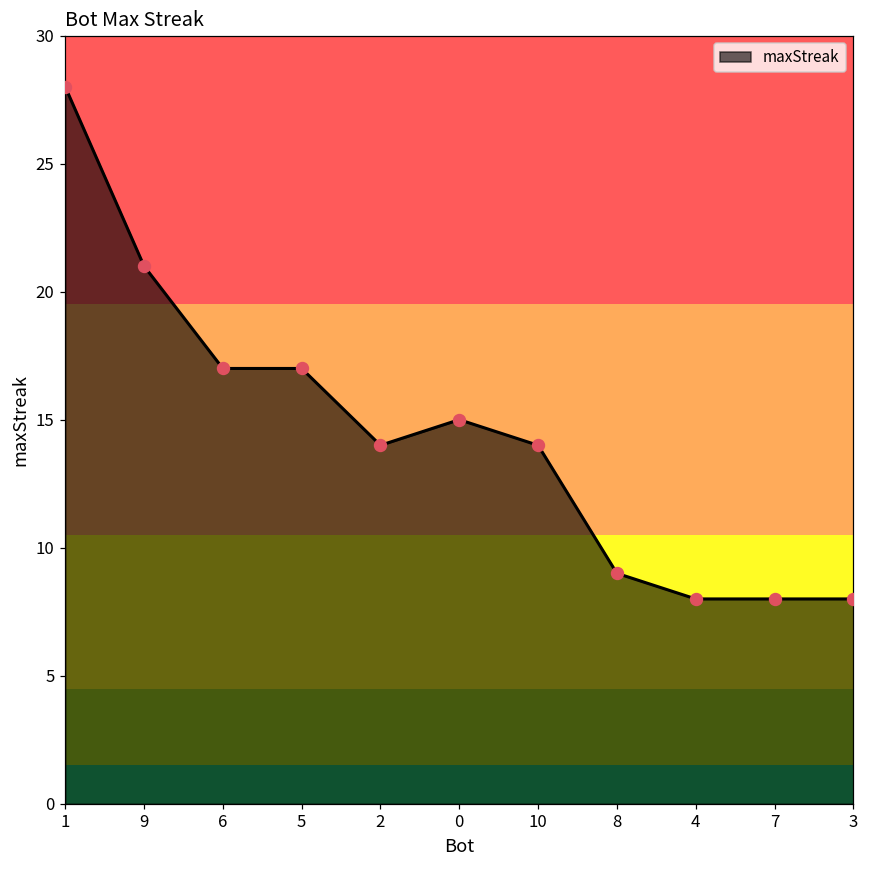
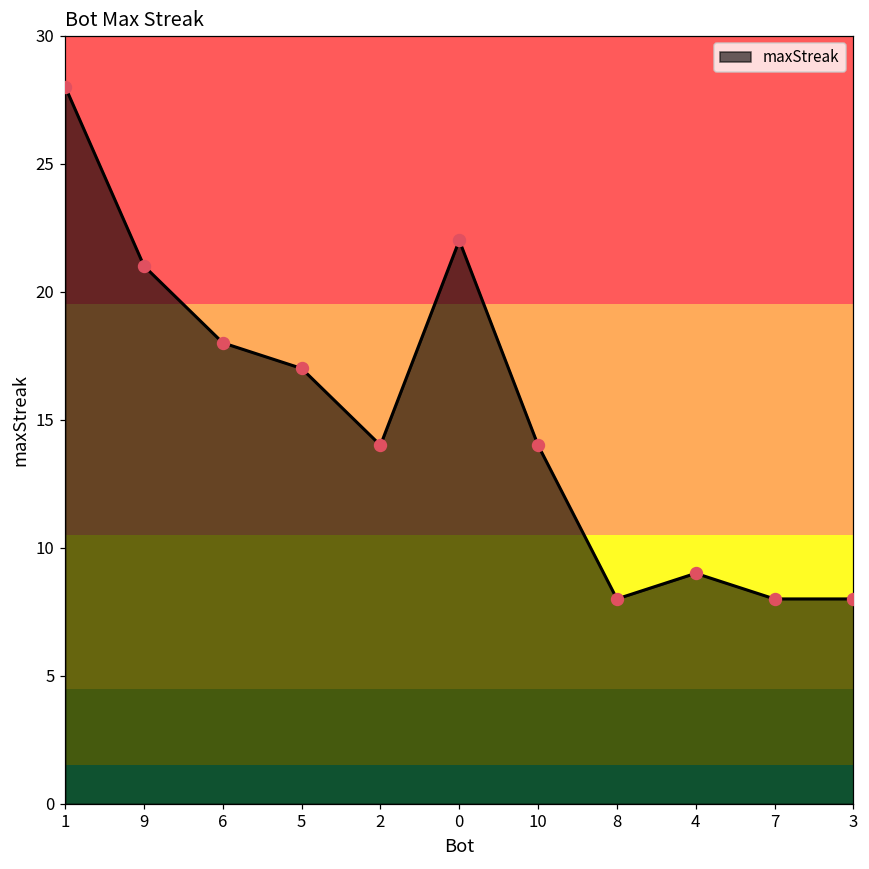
  {
    "1": 28,
    "9": 21,
-   "6": 17,
+   "6": 18,
    "5": 17,
    "2": 14,
-   "0": 15,
+   "0": 22,
    "10": 14,
-   "8": 9,
-   "4": 8,
+   "8": 8,
+   "4": 9,
    "7": 8,
    "3": 8
  }
